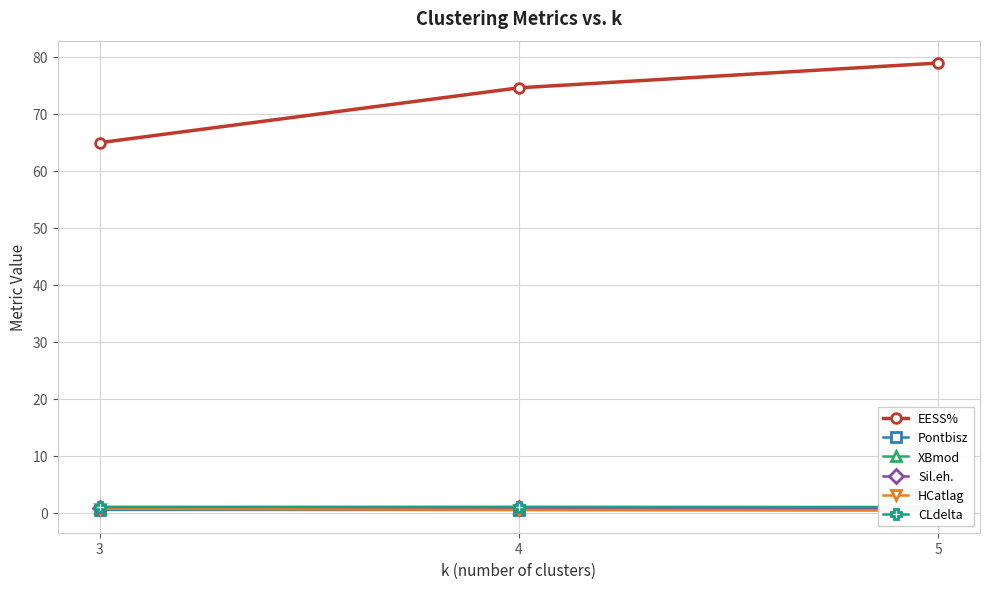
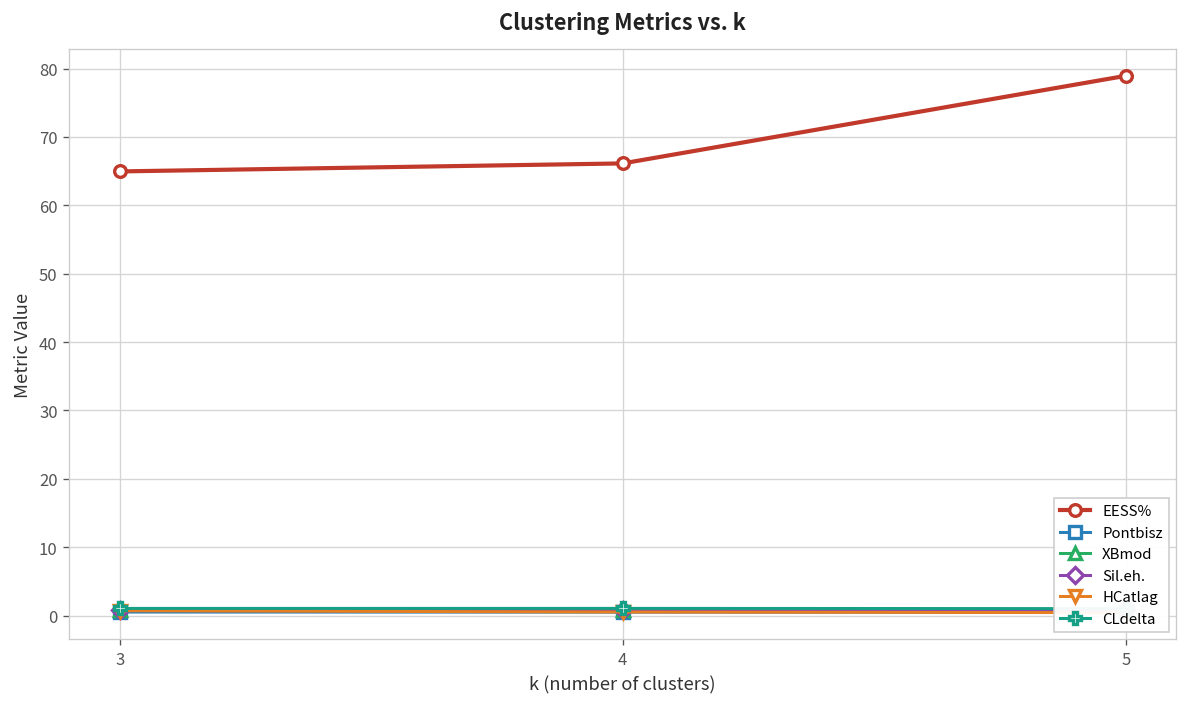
  {
    "EESS%": {
      "3": 65,
-     "4": 75,
+     "4": 66,
      "5": 79
    }
  }
